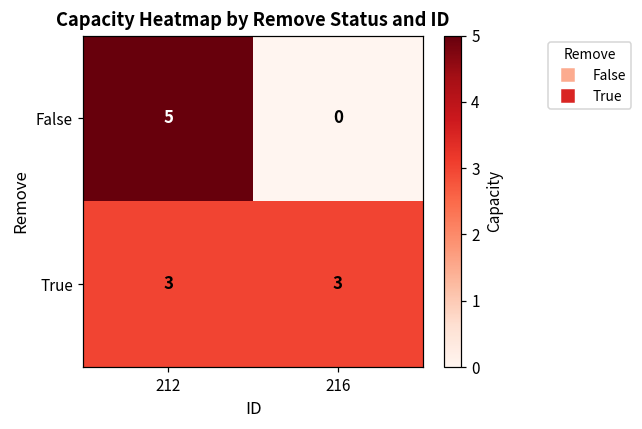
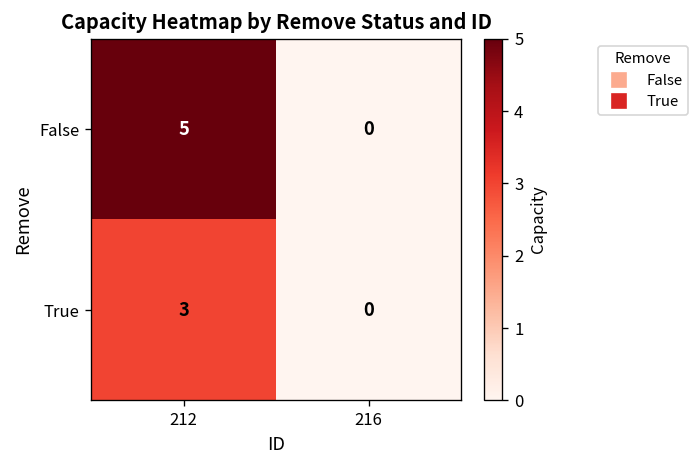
  {
    "False": {
      "212": 5,
      "216": 0
    },
    "True": {
      "212": 3,
-     "216": 3
+     "216": 0
    }
  }
